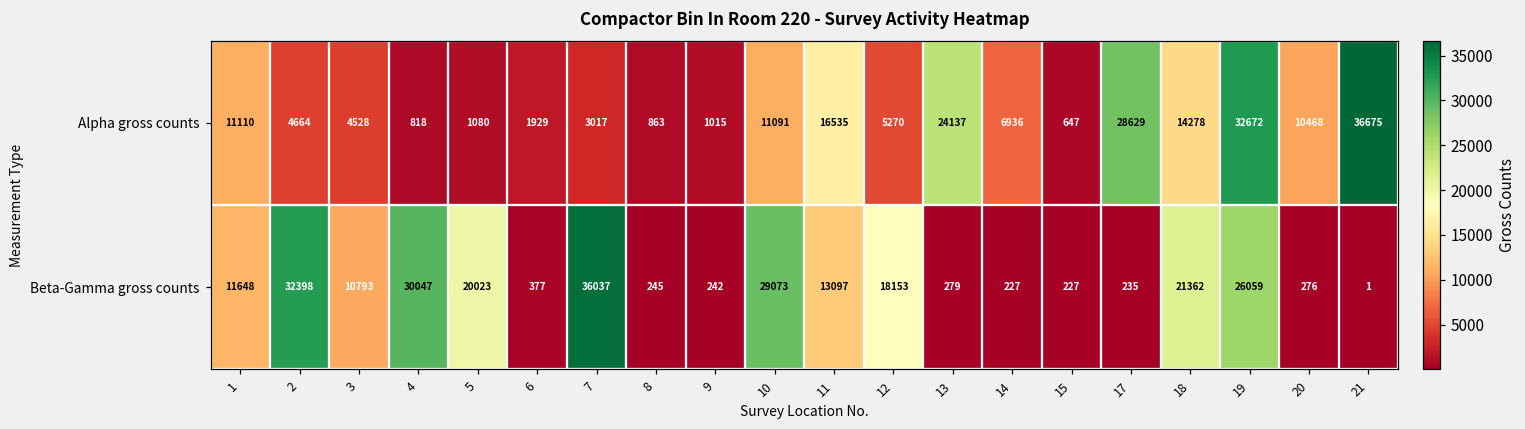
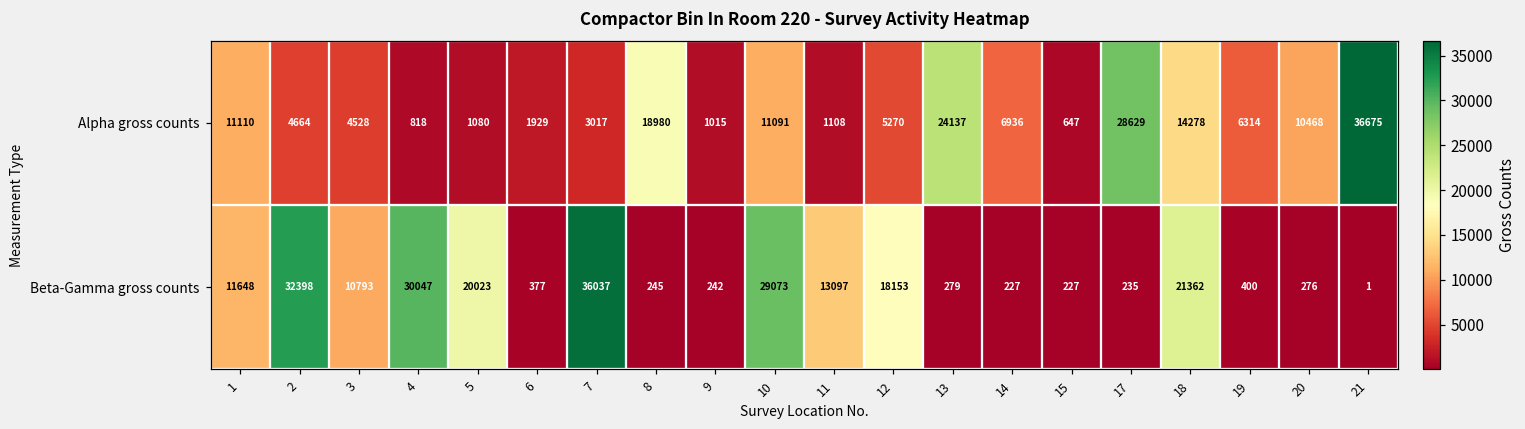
  {
    "Alpha gross counts": {
      "1": 11110,
      "2": 4664,
      "3": 4528,
      "4": 818,
      "5": 1080,
      "6": 1929,
      "7": 3017,
-     "8": 863,
+     "8": 18980,
      "9": 1015,
      "10": 11091,
-     "11": 16535,
+     "11": 1108,
      "12": 5270,
      "13": 24137,
      "14": 6936,
      "15": 647,
      "17": 28629,
      "18": 14278,
-     "19": 32672,
+     "19": 6314,
      "20": 10468,
      "21": 36675
    },
    "Beta-Gamma gross counts": {
      "1": 11648,
      "2": 32398,
      "3": 10793,
      "4": 30047,
      "5": 20023,
      "6": 377,
      "7": 36037,
      "8": 245,
      "9": 242,
      "10": 29073,
      "11": 13097,
      "12": 18153,
      "13": 279,
      "14": 227,
      "15": 227,
      "17": 235,
      "18": 21362,
-     "19": 26059,
+     "19": 400,
      "20": 276,
      "21": 1
    }
  }
